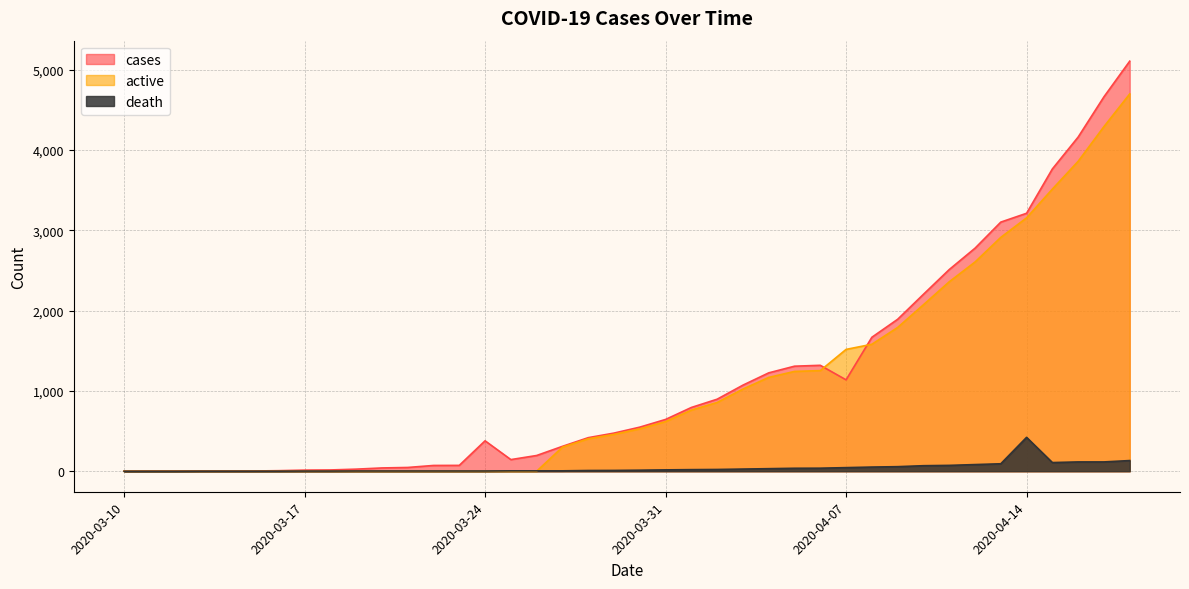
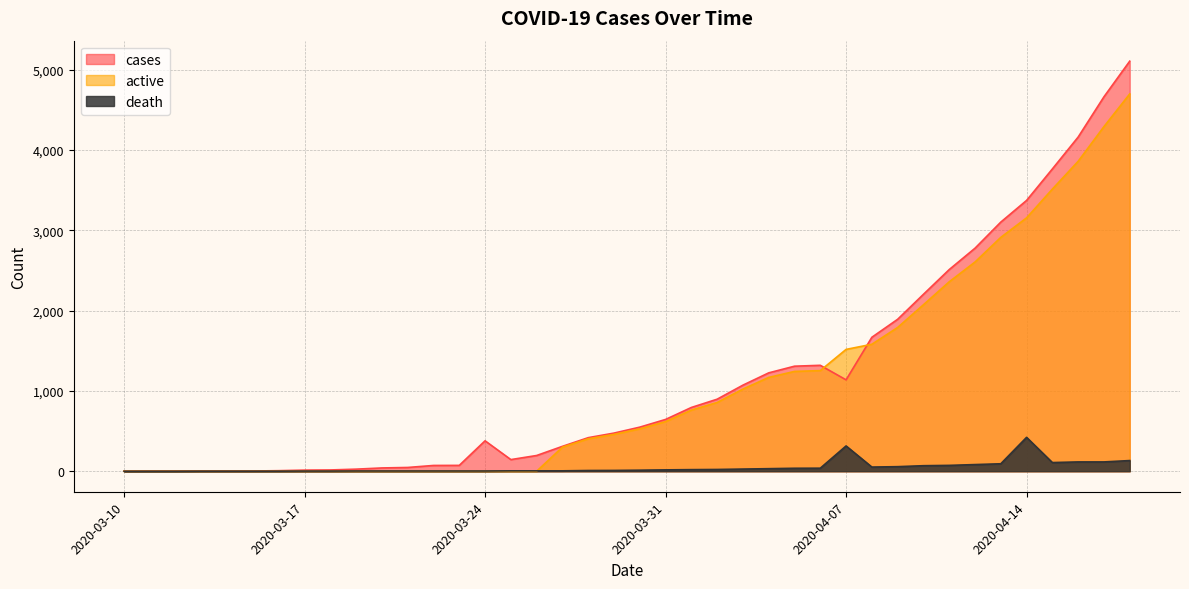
  {
    "cases": {
      "2020-03-24": "400",
      "2020-04-07": "1,100",
-     "2020-04-14": "3,200"
+     "2020-04-14": "3,400"
    },
    "active": {
      "2020-04-07": "1,500",
      "2020-04-14": "3,200"
    },
    "death": {
      "2020-03-31": "0",
-     "2020-04-07": "0",
+     "2020-04-07": "300",
      "2020-04-14": "400"
    }
  }
